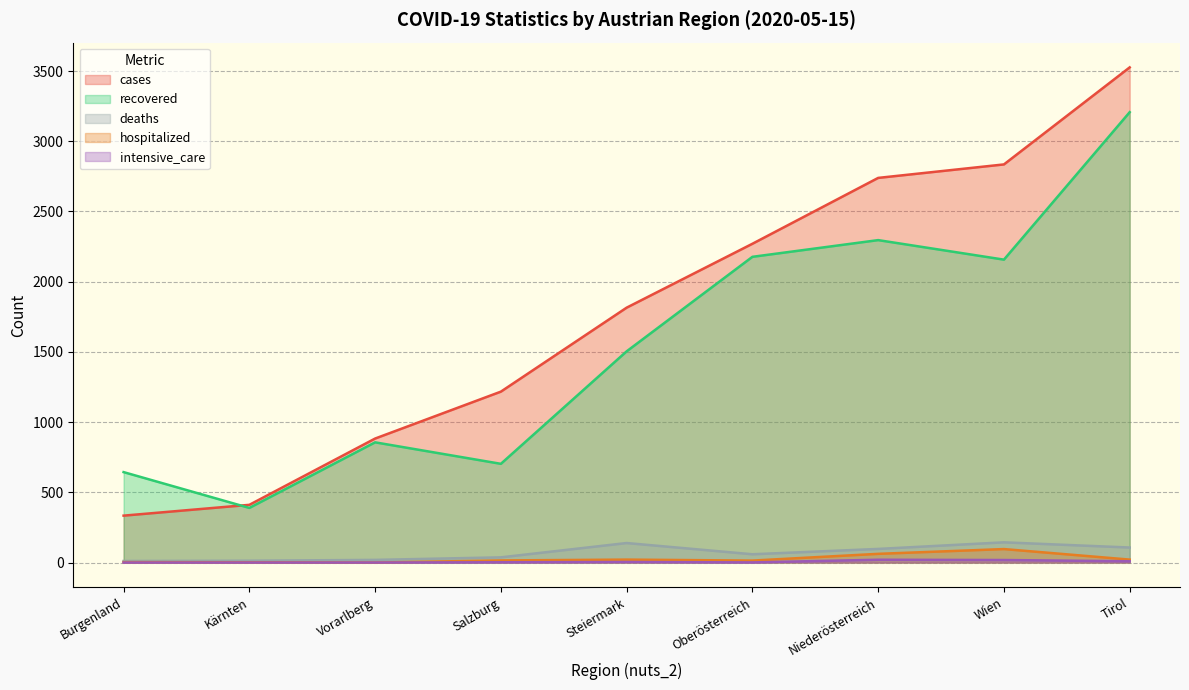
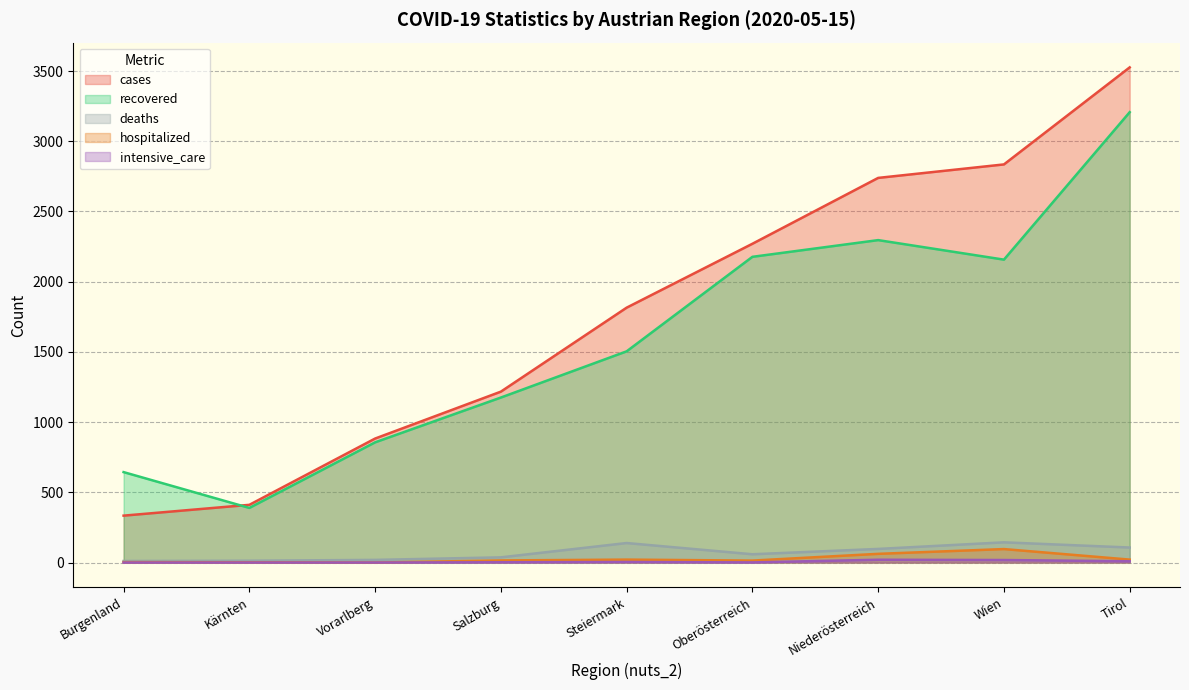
  {
    "recovered": {
      "Burgenland": 640,
      "Kärnten": 390,
      "Vorarlberg": 860,
-     "Salzburg": 700,
+     "Salzburg": 1180,
      "Steiermark": 1500,
      "Oberösterreich": 2180,
      "Niederösterreich": 2300,
      "Wien": 2160,
      "Tirol": 3210
    }
  }
